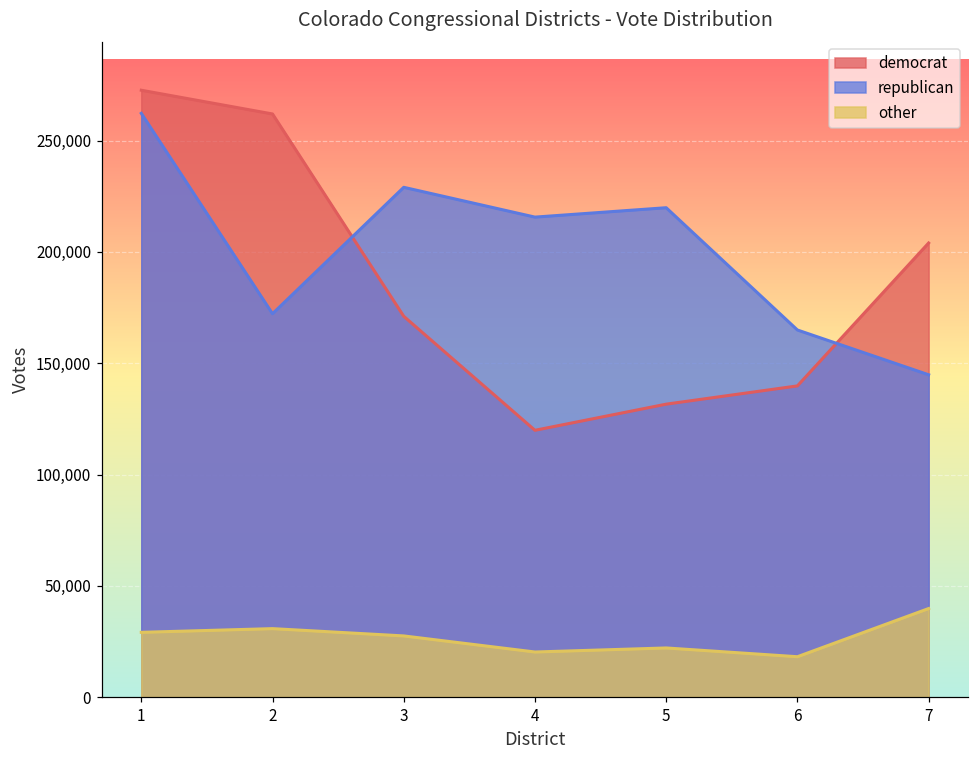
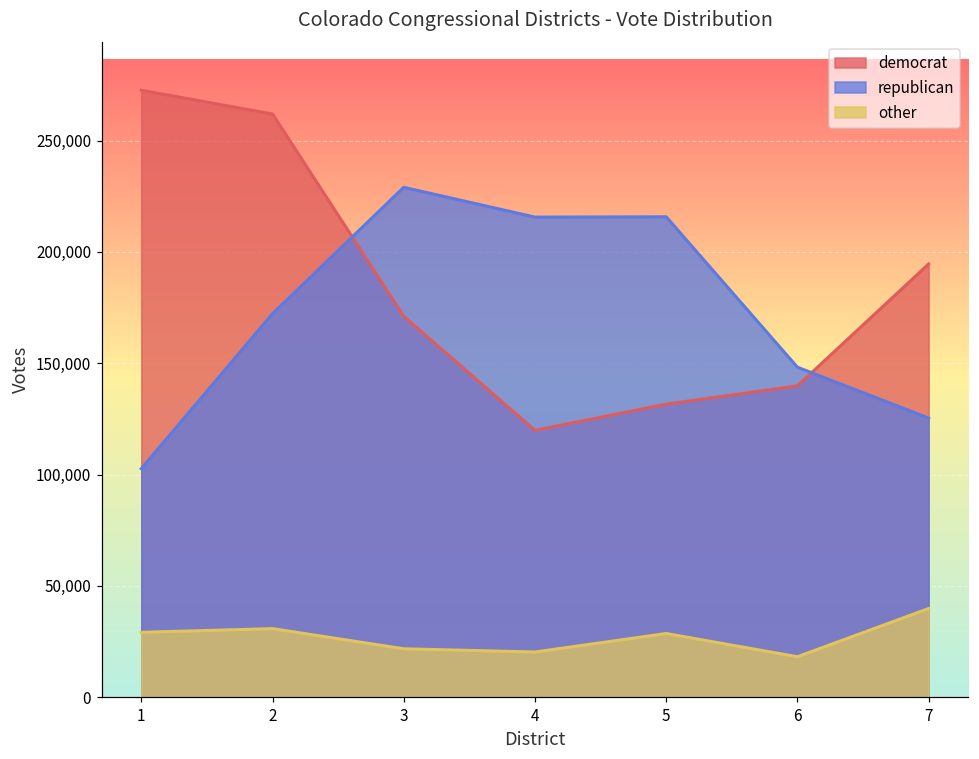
  {
    "democrat": {
      "1": "273,000",
      "2": "262,000",
      "3": "171,000",
      "4": "120,000",
      "5": "132,000",
      "6": "140,000",
-     "7": "204,000"
+     "7": "195,000"
    },
    "republican": {
-     "1": "262,000",
+     "1": "103,000",
      "2": "172,000",
      "3": "229,000",
      "4": "216,000",
-     "5": "220,000",
-     "6": "165,000",
-     "7": "145,000"
+     "5": "216,000",
+     "6": "148,000",
+     "7": "125,000"
    },
    "other": {
      "1": "29,000",
      "2": "31,000",
-     "3": "27,000",
+     "3": "22,000",
      "4": "20,000",
-     "5": "22,000",
+     "5": "29,000",
      "6": "18,000",
      "7": "40,000"
    }
  }
